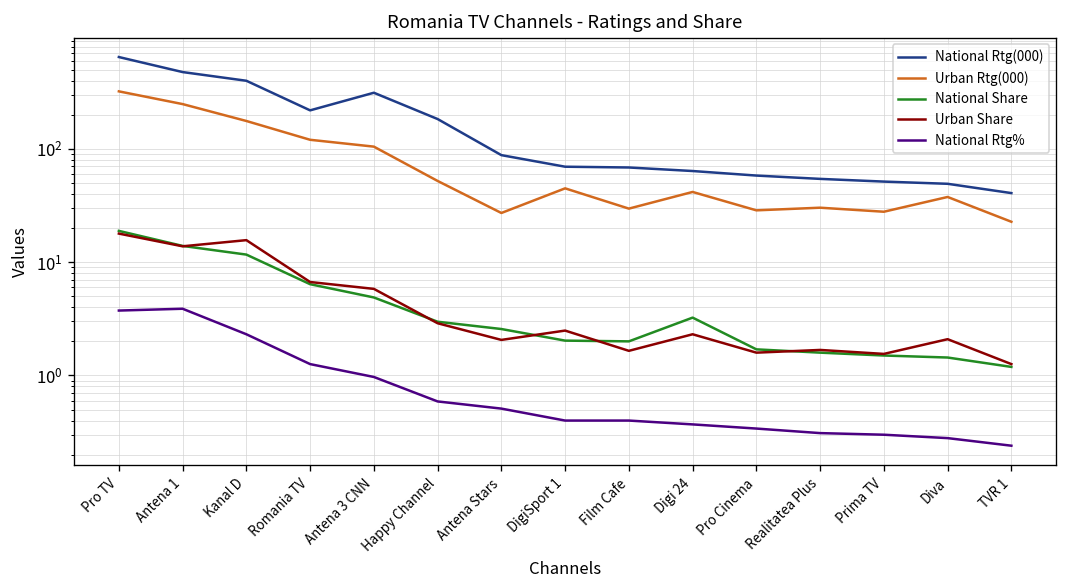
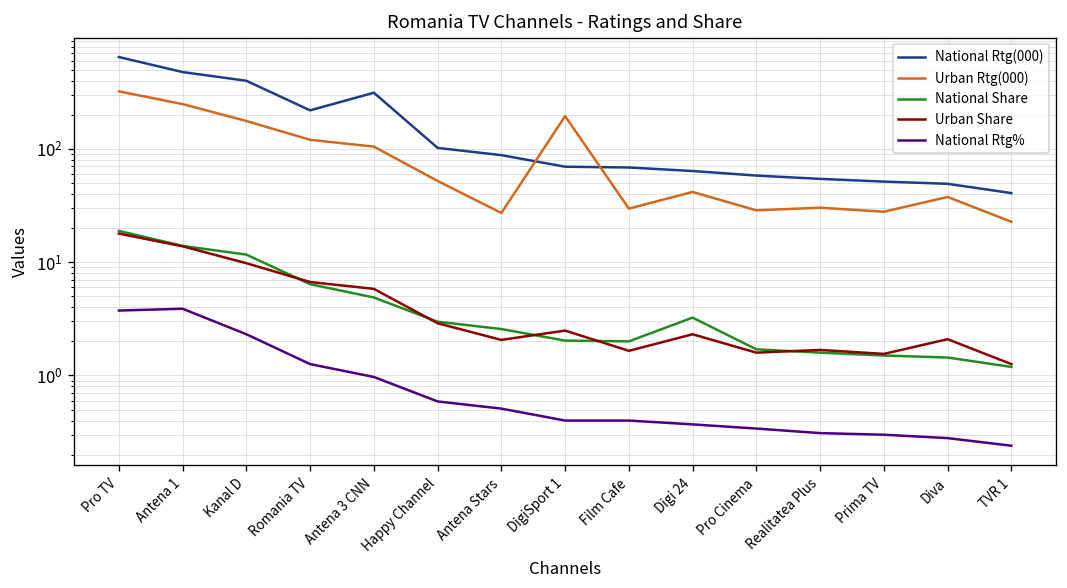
  {
    "National Rtg(000)": {
      "Pro TV": 600,
      "Antena 1": 500,
      "Kanal D": 400,
      "Romania TV": 220,
      "Antena 3 CNN": 310,
-     "Happy Channel": 180,
+     "Happy Channel": 100,
      "Antena Stars": 90,
      "DigiSport 1": 70,
      "Film Cafe": 70,
      "Digi 24": 60,
      "Pro Cinema": 60,
      "Realitatea Plus": 50,
      "Prima TV": 50,
      "Diva": 50,
      "TVR 1": 41
    },
    "Urban Rtg(000)": {
      "Pro TV": 320,
      "Antena 1": 250,
      "Kanal D": 180,
      "Romania TV": 120,
      "Antena 3 CNN": 100,
      "Happy Channel": 50,
      "Antena Stars": 27,
-     "DigiSport 1": 40,
+     "DigiSport 1": 190,
      "Film Cafe": 30,
      "Digi 24": 40,
      "Pro Cinema": 29,
      "Realitatea Plus": 30,
      "Prima TV": 28,
      "Diva": 38,
      "TVR 1": 23
    },
    "National Share": {
      "Kanal D": 12,
      "Antena 3 CNN": 5,
      "Antena Stars": 2.6,
      "DigiSport 1": 2,
      "Film Cafe": 2,
      "Digi 24": 3.2,
      "Pro Cinema": 1.7,
      "Diva": 1.4
    },
    "Urban Share": {
-     "Kanal D": 16,
+     "Kanal D": 10,
      "Antena 3 CNN": 6,
      "Antena Stars": 2,
      "DigiSport 1": 2.5,
      "Film Cafe": 1.7,
      "Digi 24": 2.3,
      "Pro Cinema": 1.6,
      "Diva": 2
    },
    "National Rtg%": {
      "Pro TV": 3.7,
      "Antena 1": 4,
      "Kanal D": 2.3,
      "Romania TV": 1.3,
      "Antena 3 CNN": 1,
      "Happy Channel": 0.6,
      "Antena Stars": 0.5,
      "DigiSport 1": 0.40,
      "Film Cafe": 0.40,
      "Digi 24": 0.37,
      "Pro Cinema": 0.34,
      "Realitatea Plus": 0.31,
      "Prima TV": 0.30,
      "Diva": 0.28,
      "TVR 1": 0.24
    }
  }
